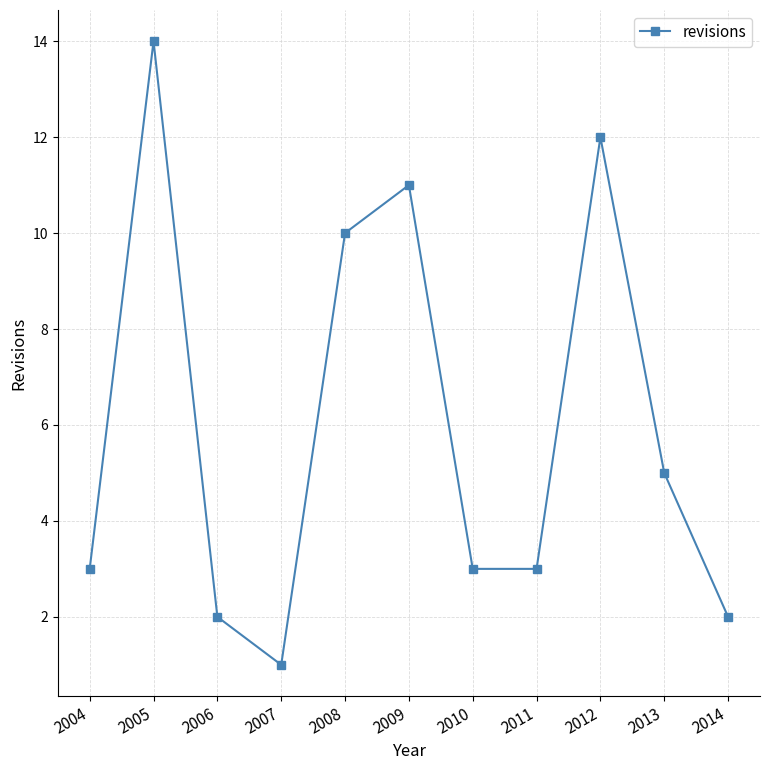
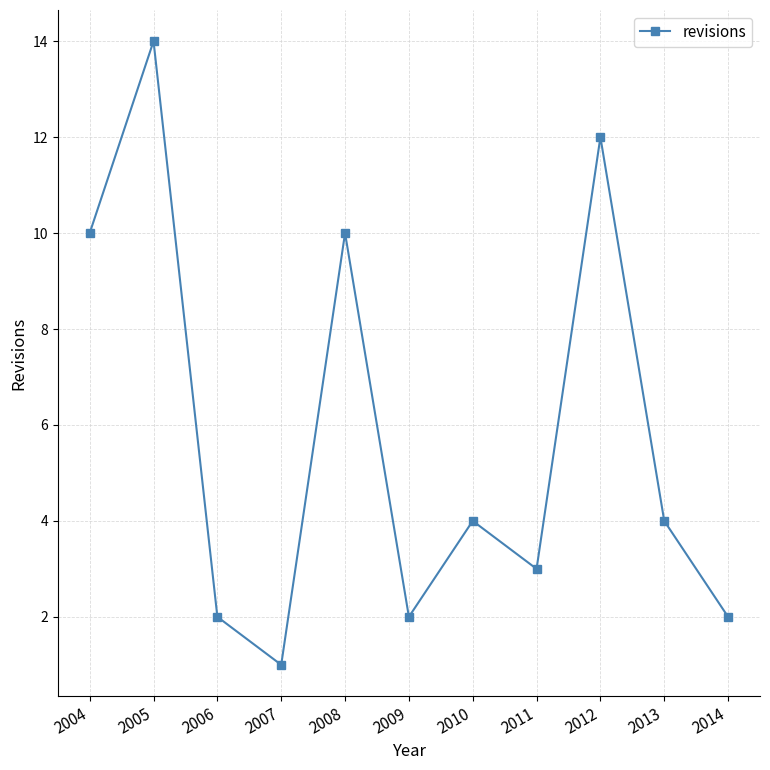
  {
-   "2004": 3,
+   "2004": 10,
    "2005": 14,
    "2006": 2,
    "2007": 1,
    "2008": 10,
-   "2009": 11,
-   "2010": 3,
+   "2009": 2,
+   "2010": 4,
    "2011": 3,
    "2012": 12,
-   "2013": 5,
+   "2013": 4,
    "2014": 2
  }
